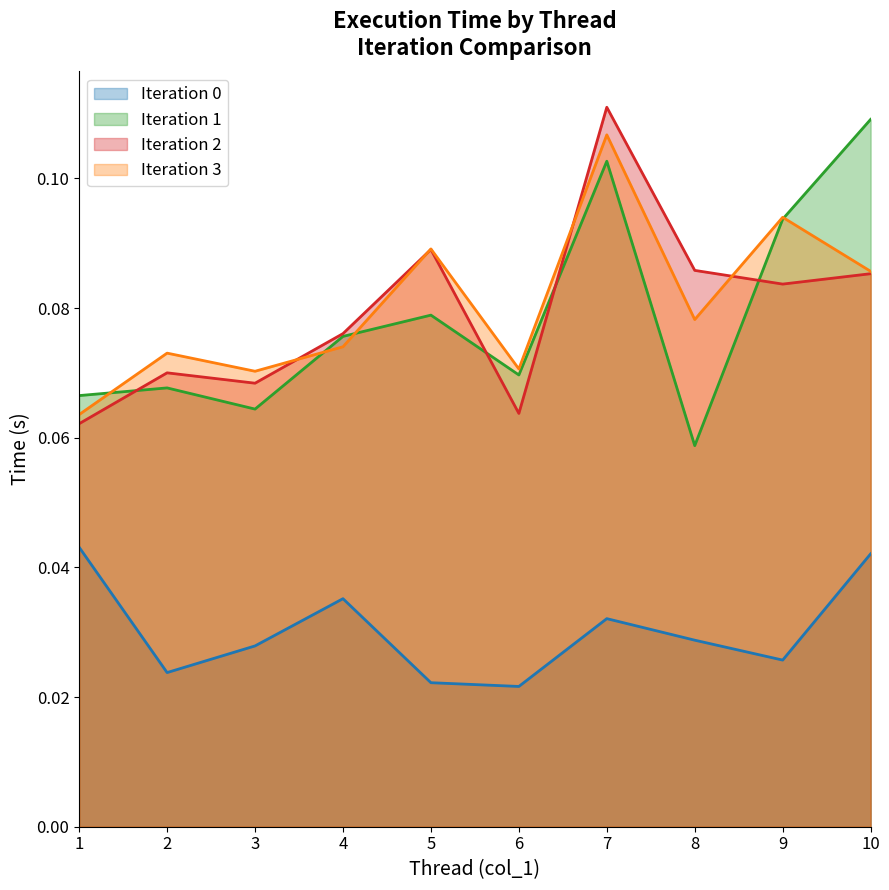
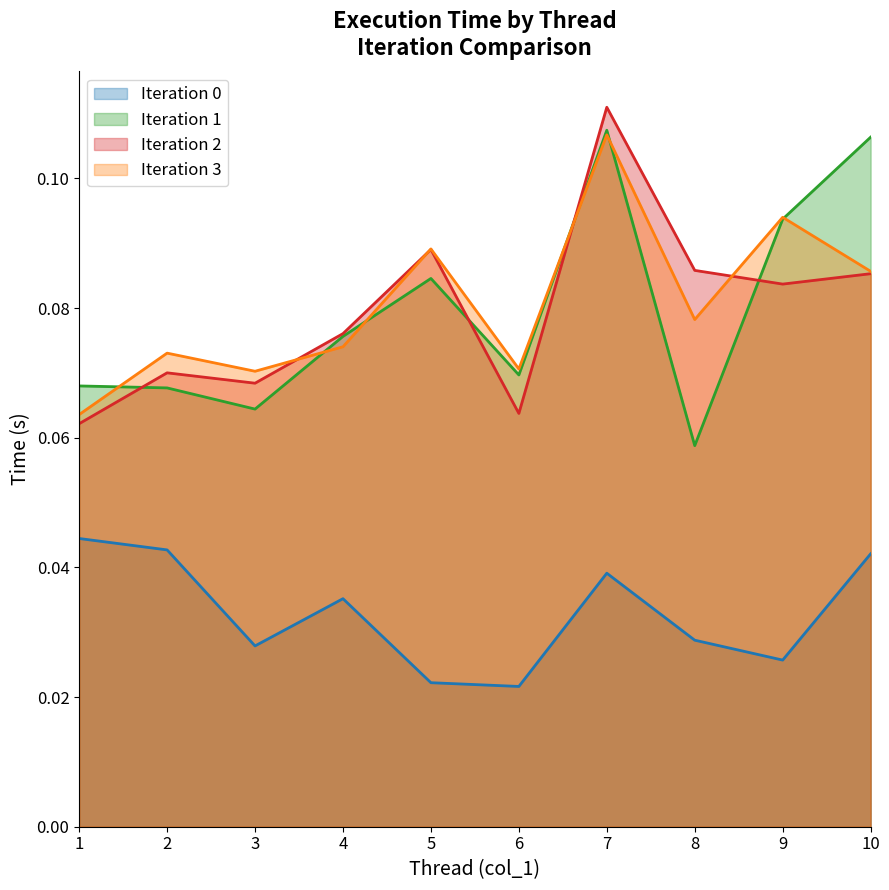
  {
    "Iteration 0": {
-     "1": 0.043,
-     "2": 0.024,
+     "1": 0.044,
+     "2": 0.043,
      "3": 0.028,
      "4": 0.035,
      "5": 0.022,
      "6": 0.022,
-     "7": 0.032,
+     "7": 0.039,
      "8": 0.029,
      "9": 0.026,
      "10": 0.042
    },
    "Iteration 1": {
-     "1": 0.067,
+     "1": 0.068,
      "2": 0.068,
      "3": 0.064,
      "4": 0.076,
-     "5": 0.079,
+     "5": 0.085,
      "6": 0.070,
-     "7": 0.103,
+     "7": 0.107,
      "8": 0.059,
-     "10": 0.109
+     "10": 0.106
    }
  }
